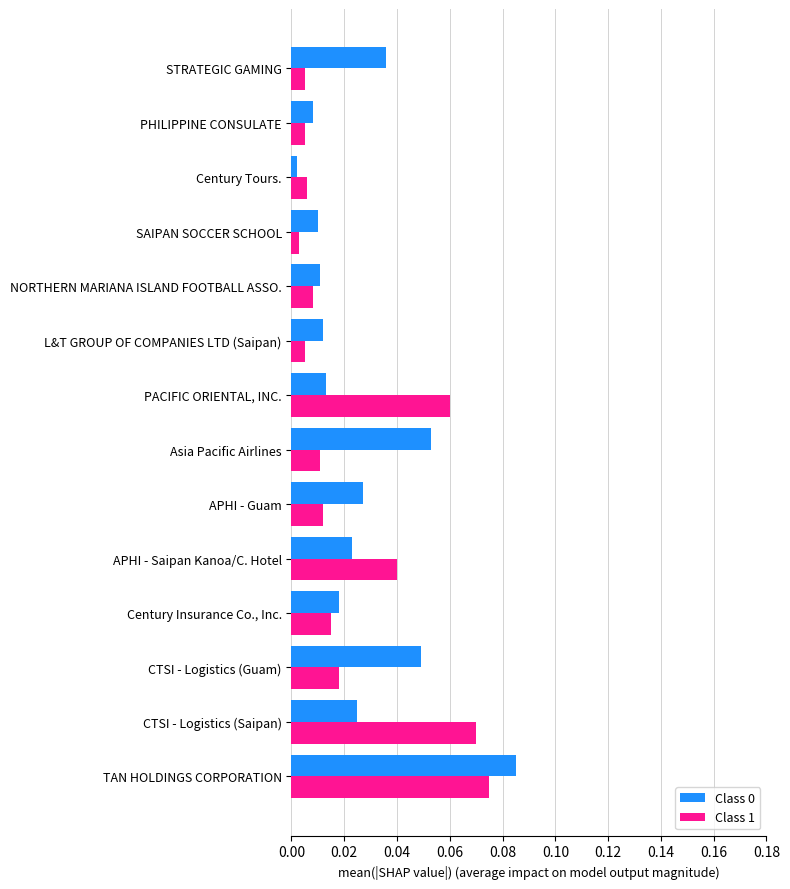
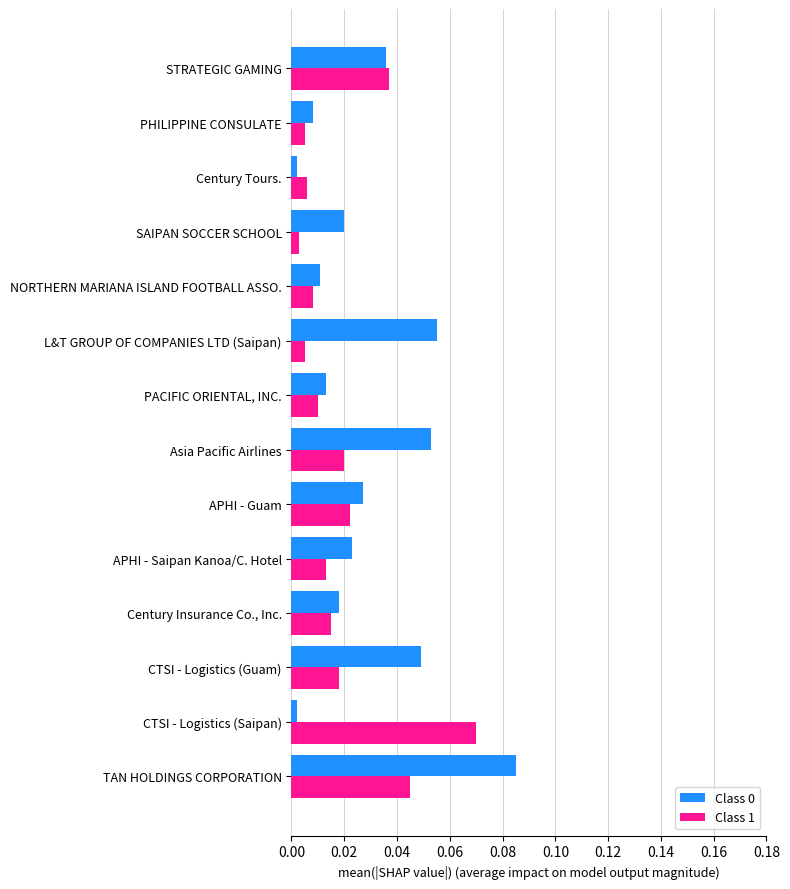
  {
    "Class 0": {
      "STRATEGIC GAMING": 0.036,
      "PHILIPPINE CONSULATE": 0.008,
      "Century Tours.": 0.002,
-     "SAIPAN SOCCER SCHOOL": 0.01,
+     "SAIPAN SOCCER SCHOOL": 0.02,
      "NORTHERN MARIANA ISLAND FOOTBALL ASSO.": 0.011,
-     "L&T GROUP OF COMPANIES LTD (Saipan)": 0.012,
+     "L&T GROUP OF COMPANIES LTD (Saipan)": 0.055,
      "PACIFIC ORIENTAL, INC.": 0.013,
      "Asia Pacific Airlines": 0.053,
      "APHI - Guam": 0.027,
      "APHI - Saipan Kanoa/C. Hotel": 0.023,
      "Century Insurance Co., Inc.": 0.018,
      "CTSI - Logistics (Guam)": 0.049,
-     "CTSI - Logistics (Saipan)": 0.025,
+     "CTSI - Logistics (Saipan)": 0.002,
      "TAN HOLDINGS CORPORATION": 0.085
    },
    "Class 1": {
-     "STRATEGIC GAMING": 0.005,
+     "STRATEGIC GAMING": 0.037,
      "PHILIPPINE CONSULATE": 0.005,
      "Century Tours.": 0.006,
      "SAIPAN SOCCER SCHOOL": 0.003,
      "NORTHERN MARIANA ISLAND FOOTBALL ASSO.": 0.008,
      "L&T GROUP OF COMPANIES LTD (Saipan)": 0.005,
-     "PACIFIC ORIENTAL, INC.": 0.06,
-     "Asia Pacific Airlines": 0.011,
-     "APHI - Guam": 0.012,
-     "APHI - Saipan Kanoa/C. Hotel": 0.040,
+     "PACIFIC ORIENTAL, INC.": 0.01,
+     "Asia Pacific Airlines": 0.020,
+     "APHI - Guam": 0.022,
+     "APHI - Saipan Kanoa/C. Hotel": 0.013,
      "Century Insurance Co., Inc.": 0.015,
      "CTSI - Logistics (Guam)": 0.018,
      "CTSI - Logistics (Saipan)": 0.070,
-     "TAN HOLDINGS CORPORATION": 0.075
+     "TAN HOLDINGS CORPORATION": 0.045
    }
  }
